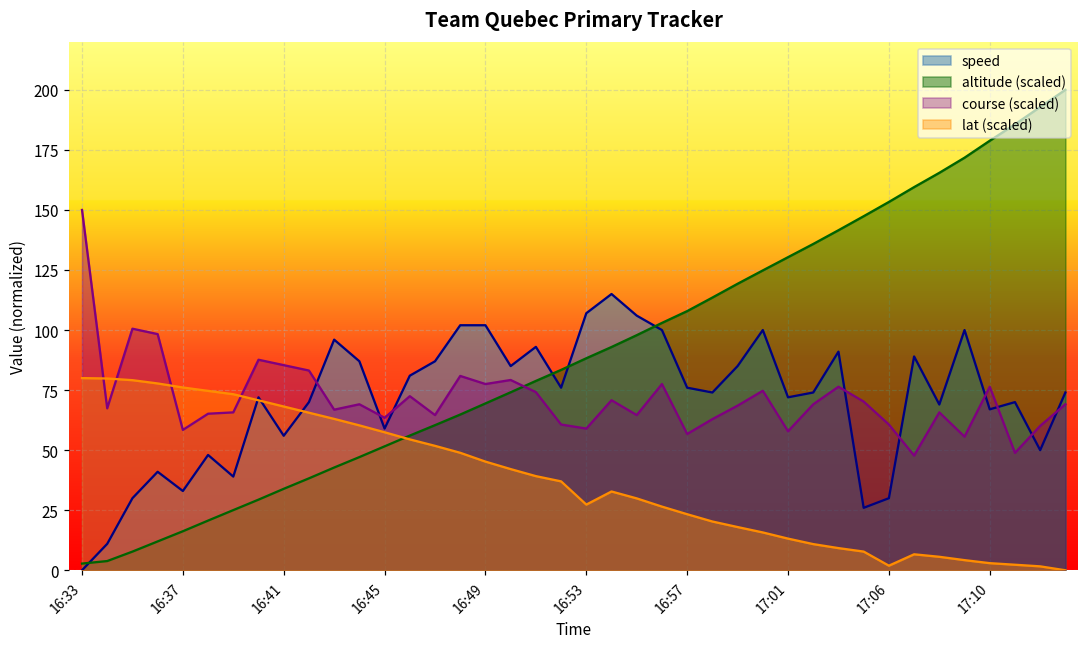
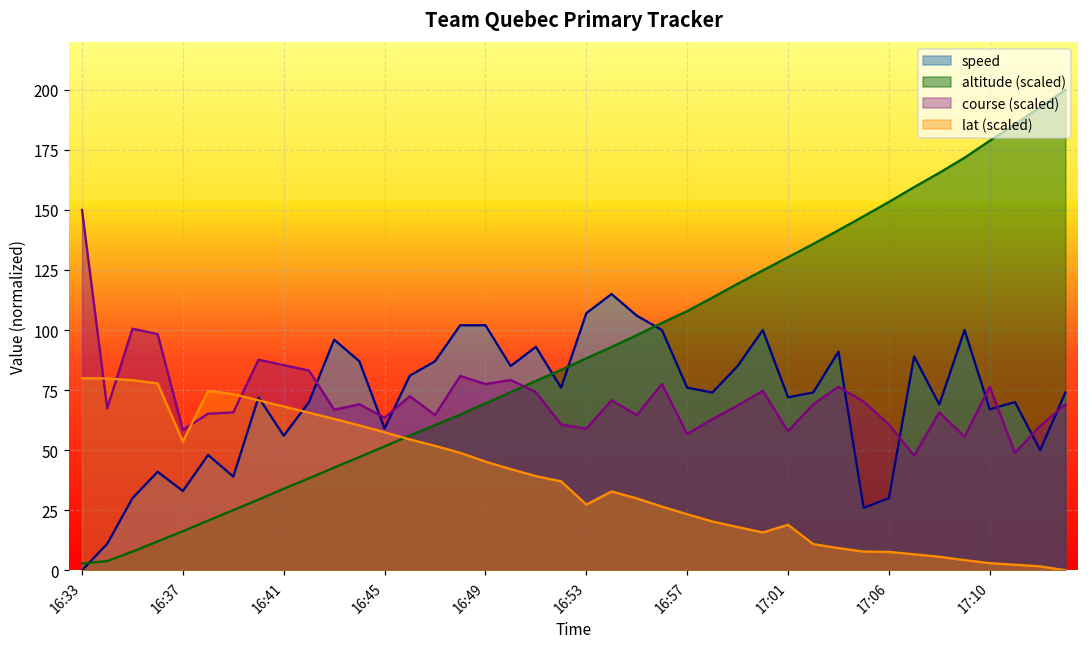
  {
    "speed": {
      "16:33": 0,
      "16:37": 33,
      "16:41": 56,
      "16:45": 59,
      "16:49": 102,
      "16:53": 107,
      "16:57": 76,
      "17:01": 72,
      "17:06": 30,
      "17:10": 67
    },
    "altitude (scaled)": {
      "16:33": 3,
      "16:37": 16,
      "16:41": 34,
      "16:45": 52,
      "16:49": 69,
      "16:53": 88,
      "16:57": 108,
      "17:01": 130,
      "17:06": 153,
      "17:10": 179
    },
    "course (scaled)": {
      "16:33": 150,
      "16:37": 58,
      "16:41": 85,
      "16:45": 63,
      "16:49": 78,
      "16:53": 59,
      "16:57": 57,
      "17:01": 58,
      "17:06": 61,
      "17:10": 76
    },
    "lat (scaled)": {
      "16:33": 80,
-     "16:37": 76,
+     "16:37": 54,
      "16:41": 68,
      "16:45": 57,
      "16:49": 45,
      "16:53": 27,
      "16:57": 23,
-     "17:01": 13,
-     "17:06": 2,
+     "17:01": 19,
+     "17:06": 8,
      "17:10": 3
    }
  }
